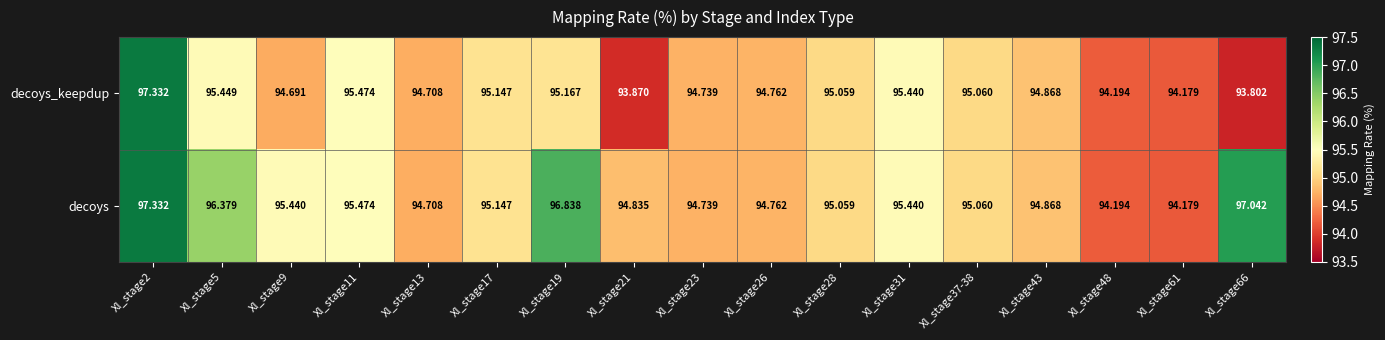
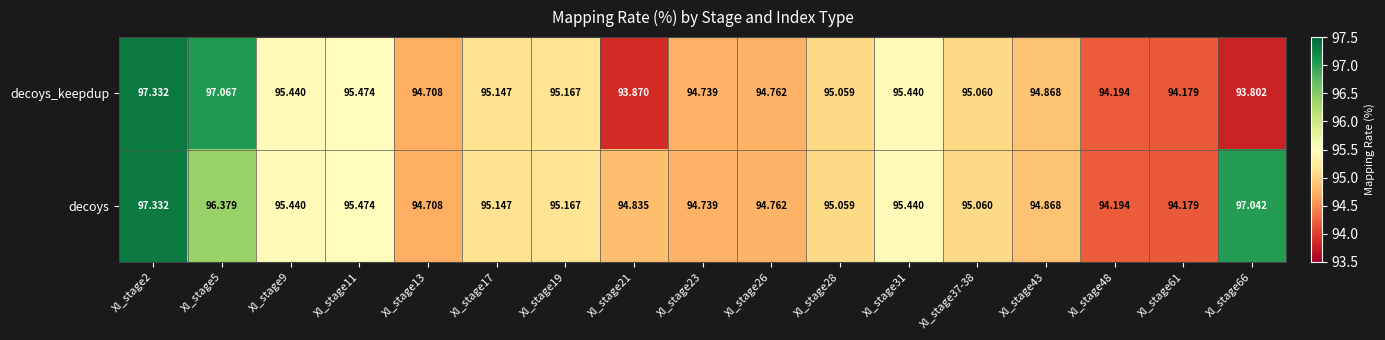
  {
    "decoys_keepdup": {
      "Xl_stage2": 97.332,
-     "Xl_stage5": 95.449,
-     "Xl_stage9": 94.691,
+     "Xl_stage5": 97.067,
+     "Xl_stage9": 95.440,
      "Xl_stage11": 95.474,
      "Xl_stage13": 94.708,
      "Xl_stage17": 95.147,
      "Xl_stage19": 95.167,
      "Xl_stage21": 93.870,
      "Xl_stage23": 94.739,
      "Xl_stage26": 94.762,
      "Xl_stage28": 95.059,
      "Xl_stage31": 95.440,
      "Xl_stage37-38": 95.060,
      "Xl_stage43": 94.868,
      "Xl_stage48": 94.194,
      "Xl_stage61": 94.179,
      "Xl_stage66": 93.802
    },
    "decoys": {
      "Xl_stage2": 97.332,
      "Xl_stage5": 96.379,
      "Xl_stage9": 95.440,
      "Xl_stage11": 95.474,
      "Xl_stage13": 94.708,
      "Xl_stage17": 95.147,
-     "Xl_stage19": 96.838,
+     "Xl_stage19": 95.167,
      "Xl_stage21": 94.835,
      "Xl_stage23": 94.739,
      "Xl_stage26": 94.762,
      "Xl_stage28": 95.059,
      "Xl_stage31": 95.440,
      "Xl_stage37-38": 95.060,
      "Xl_stage43": 94.868,
      "Xl_stage48": 94.194,
      "Xl_stage61": 94.179,
      "Xl_stage66": 97.042
    }
  }
